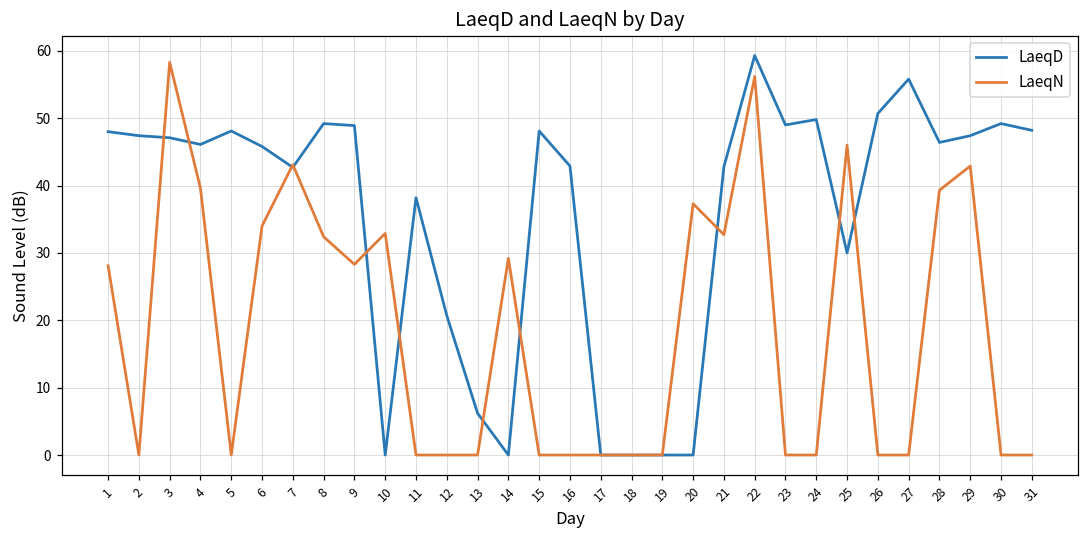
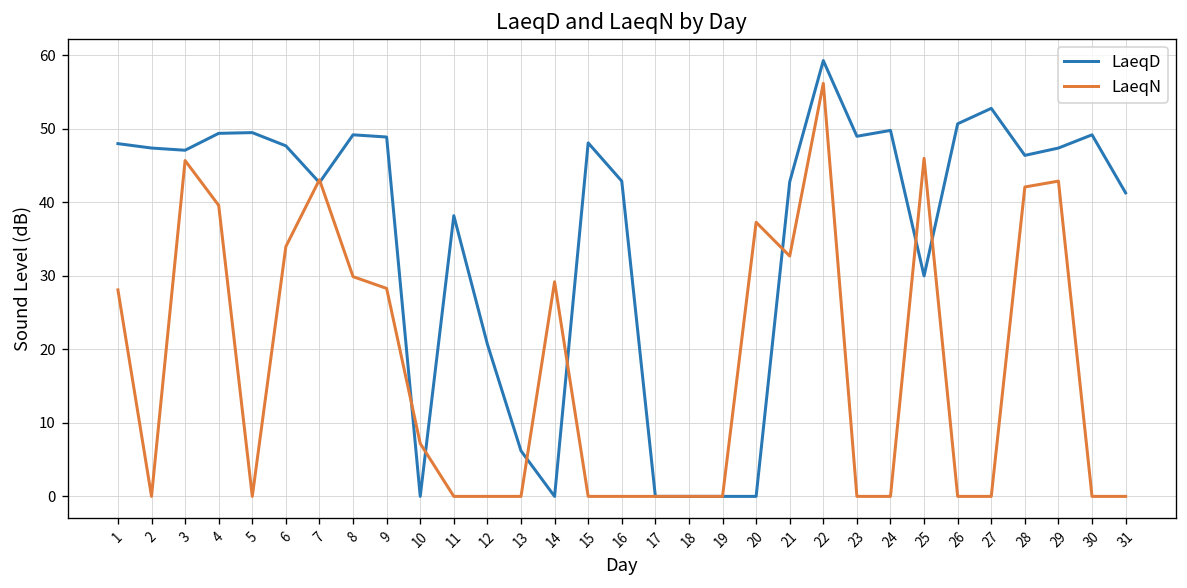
  {
    "LaeqD": {
      "1": 48,
      "2": 47,
      "3": 47,
-     "4": 46,
-     "5": 48,
-     "6": 46,
+     "4": 49,
+     "5": 50,
+     "6": 48,
      "8": 49,
      "9": 49,
      "10": 0,
      "11": 38,
      "12": 21,
      "13": 6,
      "14": 0,
      "15": 48,
      "16": 43,
      "20": 0,
      "21": 43,
      "22": 59,
      "23": 49,
      "24": 50,
      "25": 30,
      "26": 51,
-     "27": 56,
+     "27": 53,
      "28": 46,
      "29": 47,
      "30": 49,
-     "31": 48
+     "31": 41
    },
    "LaeqN": {
      "1": 28,
      "2": 0,
-     "3": 58,
+     "3": 46,
      "4": 40,
      "5": 0,
      "6": 34,
-     "8": 32,
+     "8": 30,
      "9": 28,
-     "10": 33,
+     "10": 7,
      "11": 0,
      "12": 0,
      "13": 0,
      "14": 29,
      "15": 0,
      "16": 0,
      "20": 37,
      "21": 33,
      "22": 56,
      "23": 0,
      "24": 0,
      "25": 46,
      "26": 0,
      "27": 0,
-     "28": 39,
+     "28": 42,
      "29": 43,
      "30": 0,
      "31": 0
    }
  }
